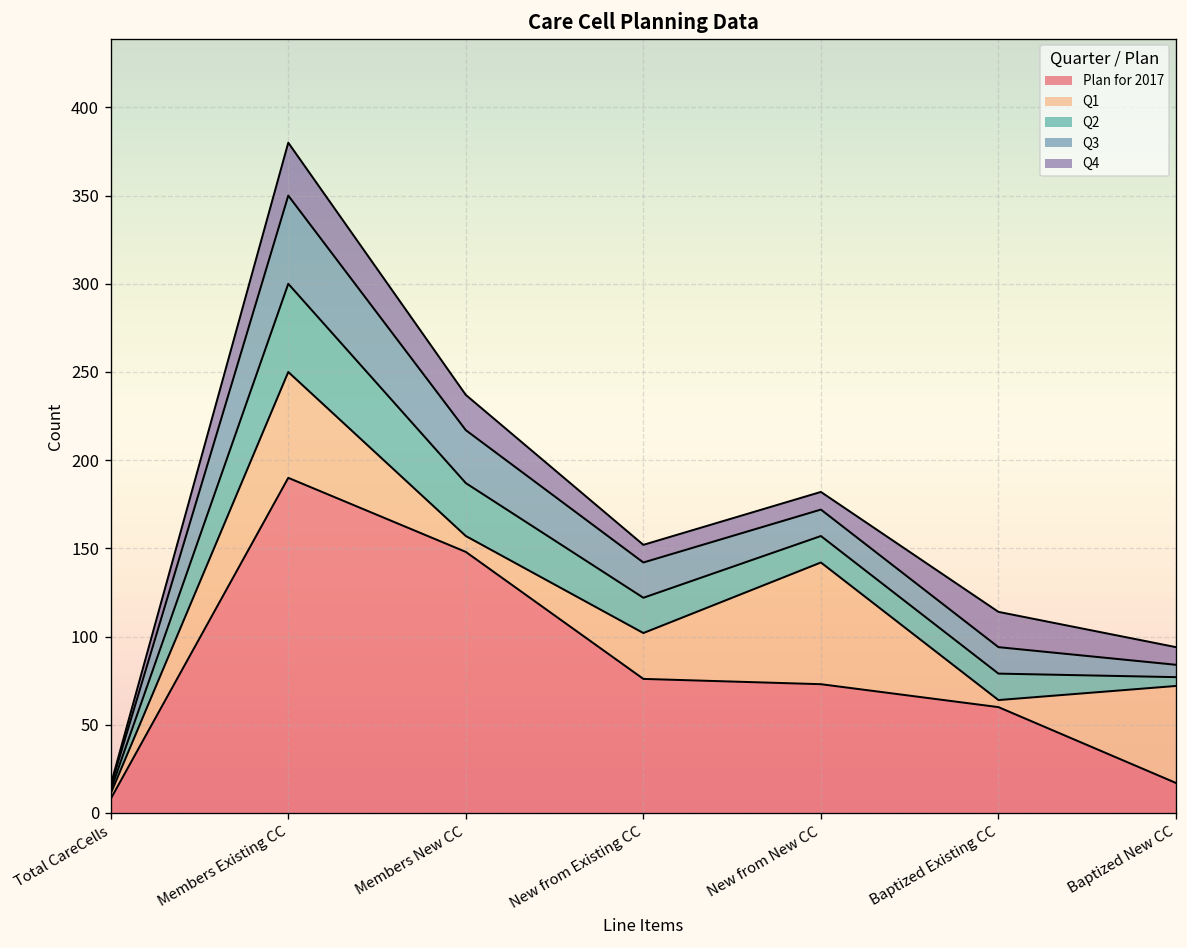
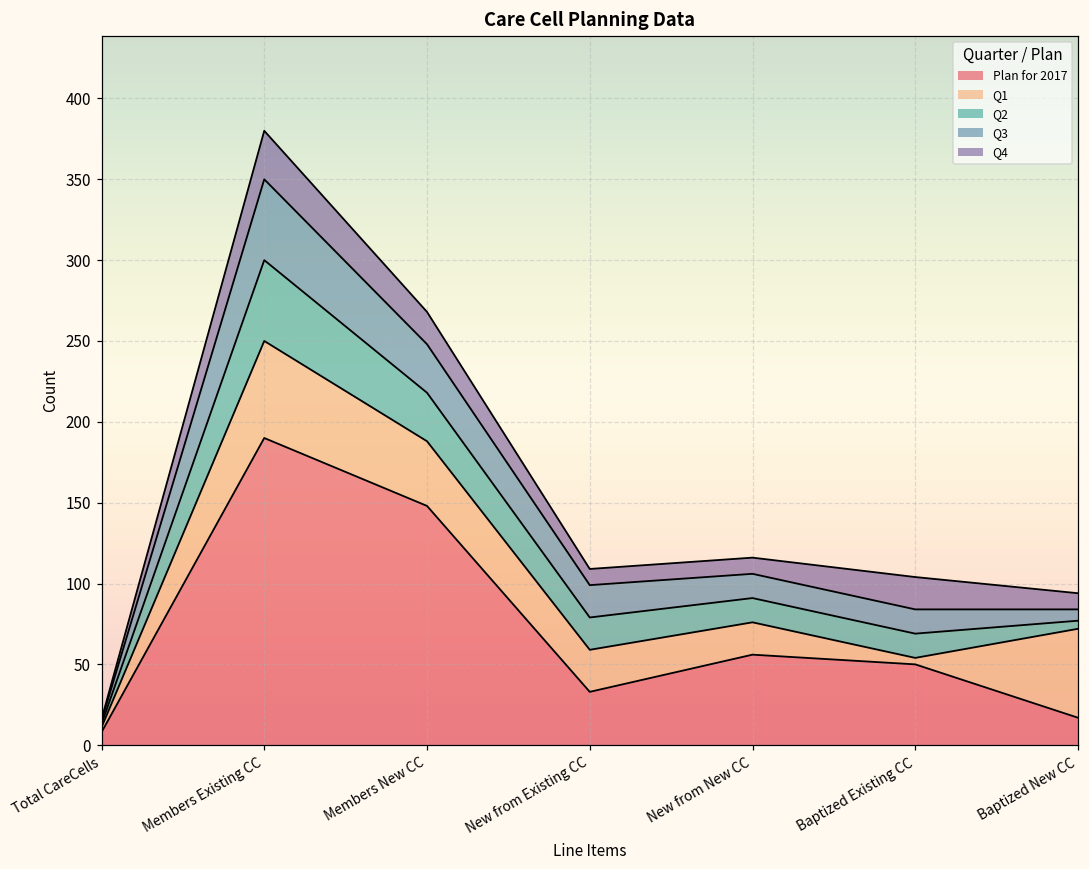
  {
    "Plan for 2017": {
      "Total CareCells": 8,
      "Members Existing CC": 190,
      "Members New CC": 148,
-     "New from Existing CC": 76,
-     "New from New CC": 73,
-     "Baptized Existing CC": 60,
+     "New from Existing CC": 33,
+     "New from New CC": 56,
+     "Baptized Existing CC": 50,
      "Baptized New CC": 17
    },
    "Q1": {
      "Total CareCells": 3,
      "Members Existing CC": 60,
-     "Members New CC": 9,
+     "Members New CC": 40,
      "New from Existing CC": 26,
-     "New from New CC": 69,
+     "New from New CC": 20,
      "Baptized Existing CC": 4,
      "Baptized New CC": 55
    }
  }
